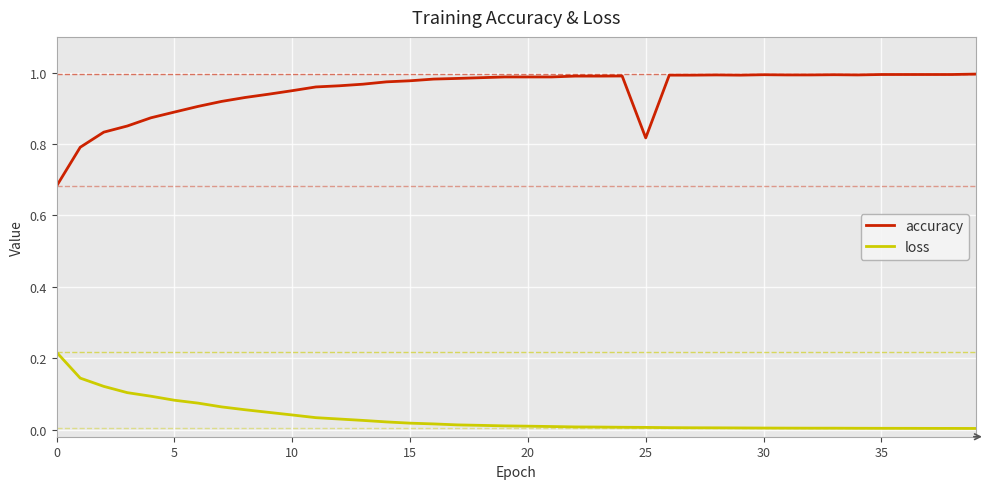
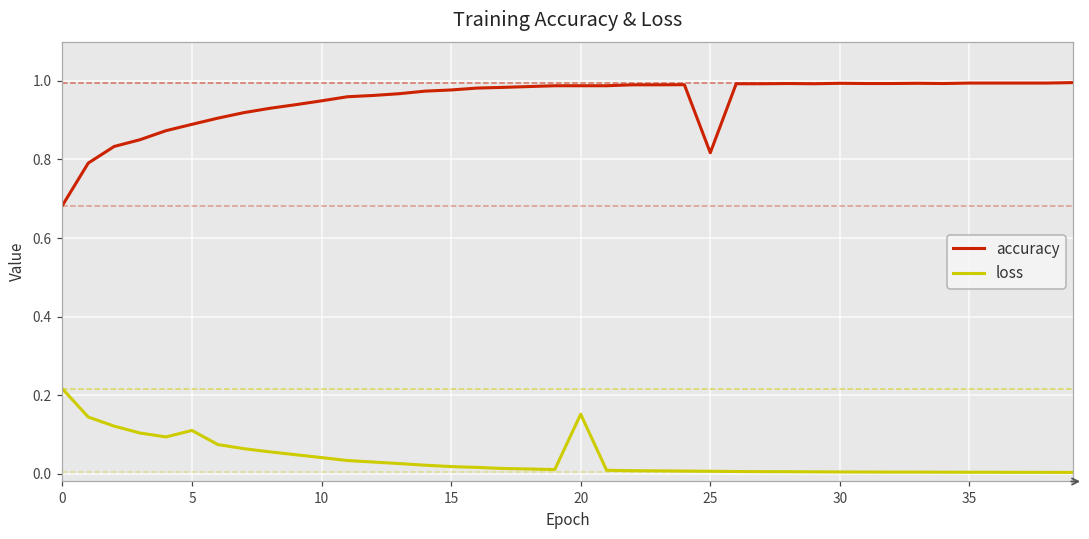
  {
    "accuracy": {
      "0": 0.68,
      "5": 0.89,
      "10": 0.95,
      "15": 0.98,
      "20": 0.99,
      "25": 0.82,
      "30": 0.99,
      "35": 0.99
    },
    "loss": {
      "0": 0.22,
-     "5": 0.08,
+     "5": 0.11,
      "10": 0.04,
      "15": 0.02,
-     "20": 0.01,
+     "20": 0.15,
      "25": 0.01,
      "30": 0.00,
      "35": 0.00
    }
  }
